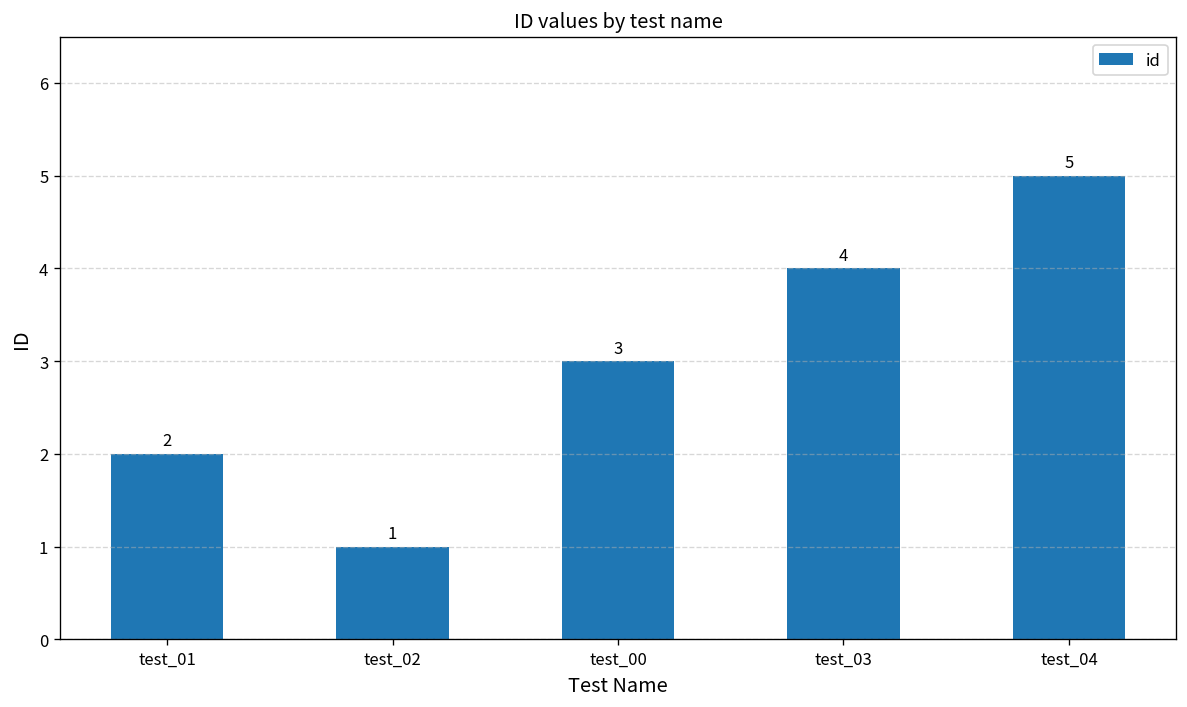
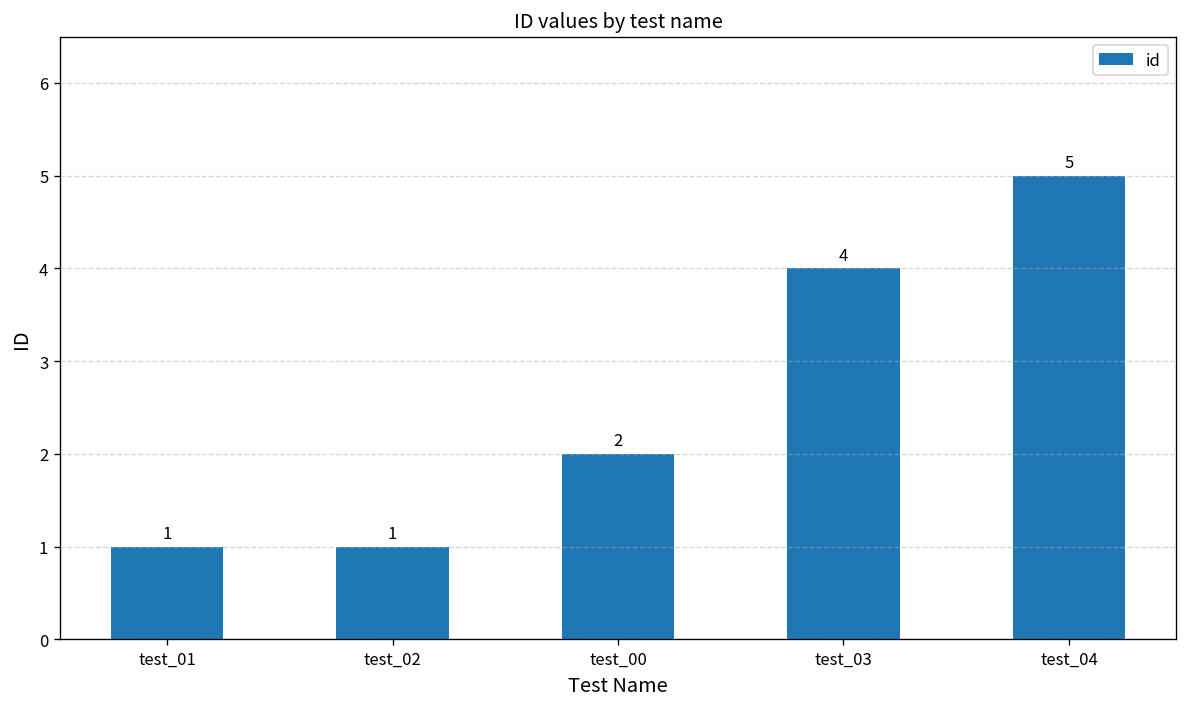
  {
-   "test_01": 2,
+   "test_01": 1,
    "test_02": 1,
-   "test_00": 3,
+   "test_00": 2,
    "test_03": 4,
    "test_04": 5
  }
